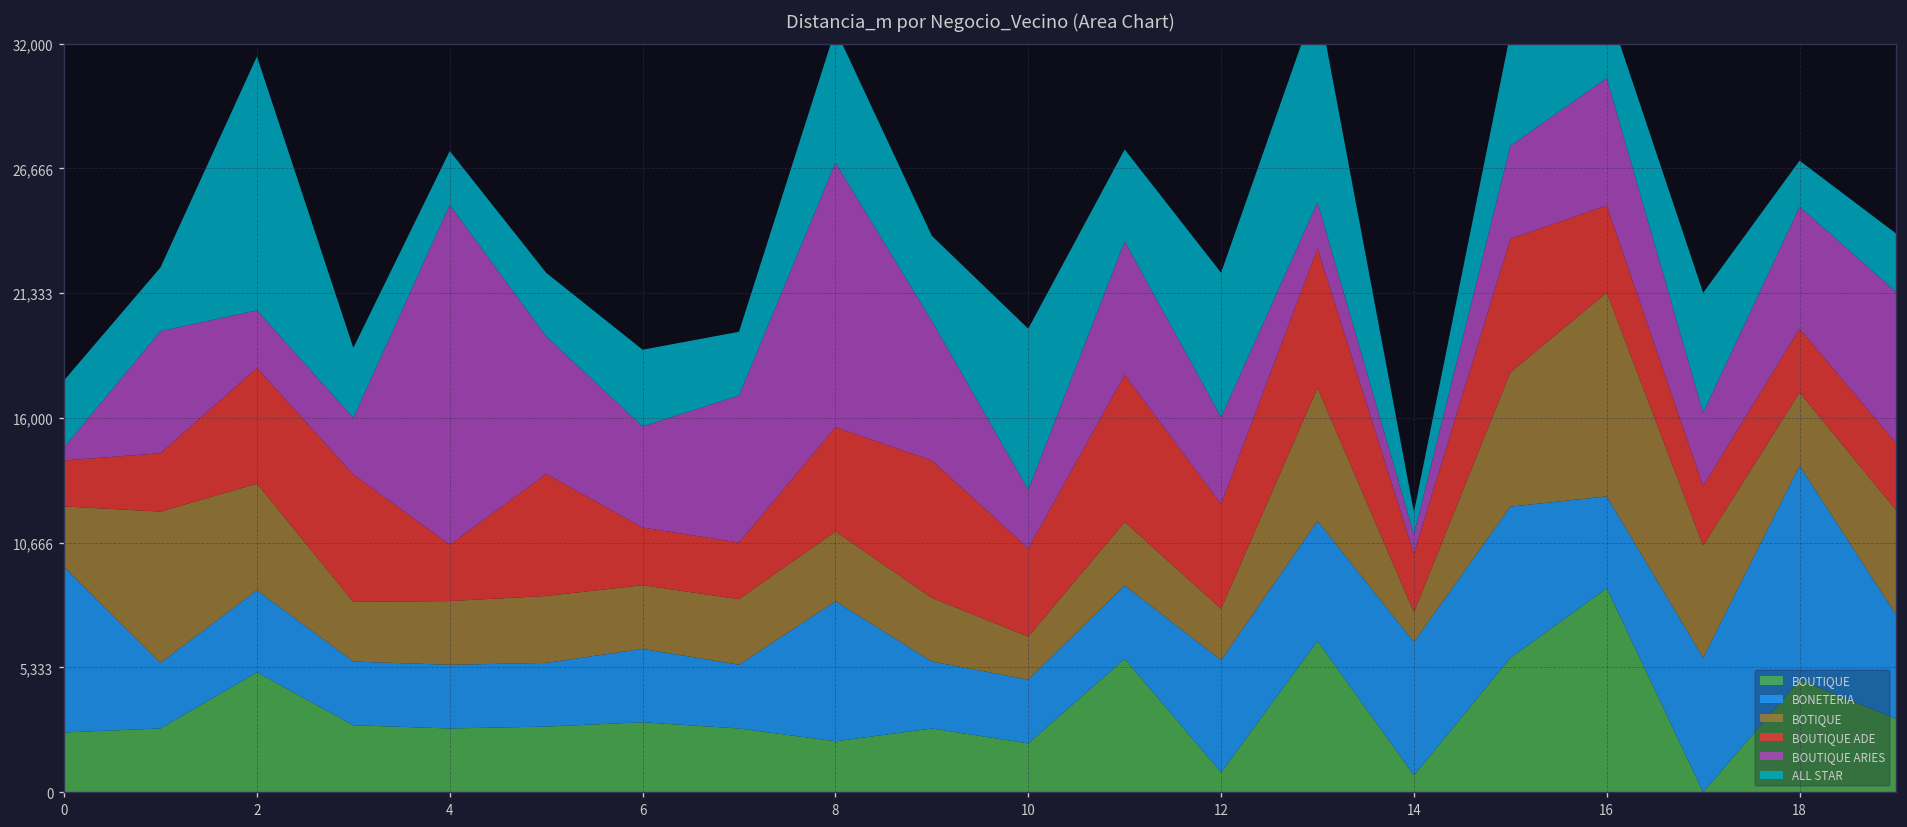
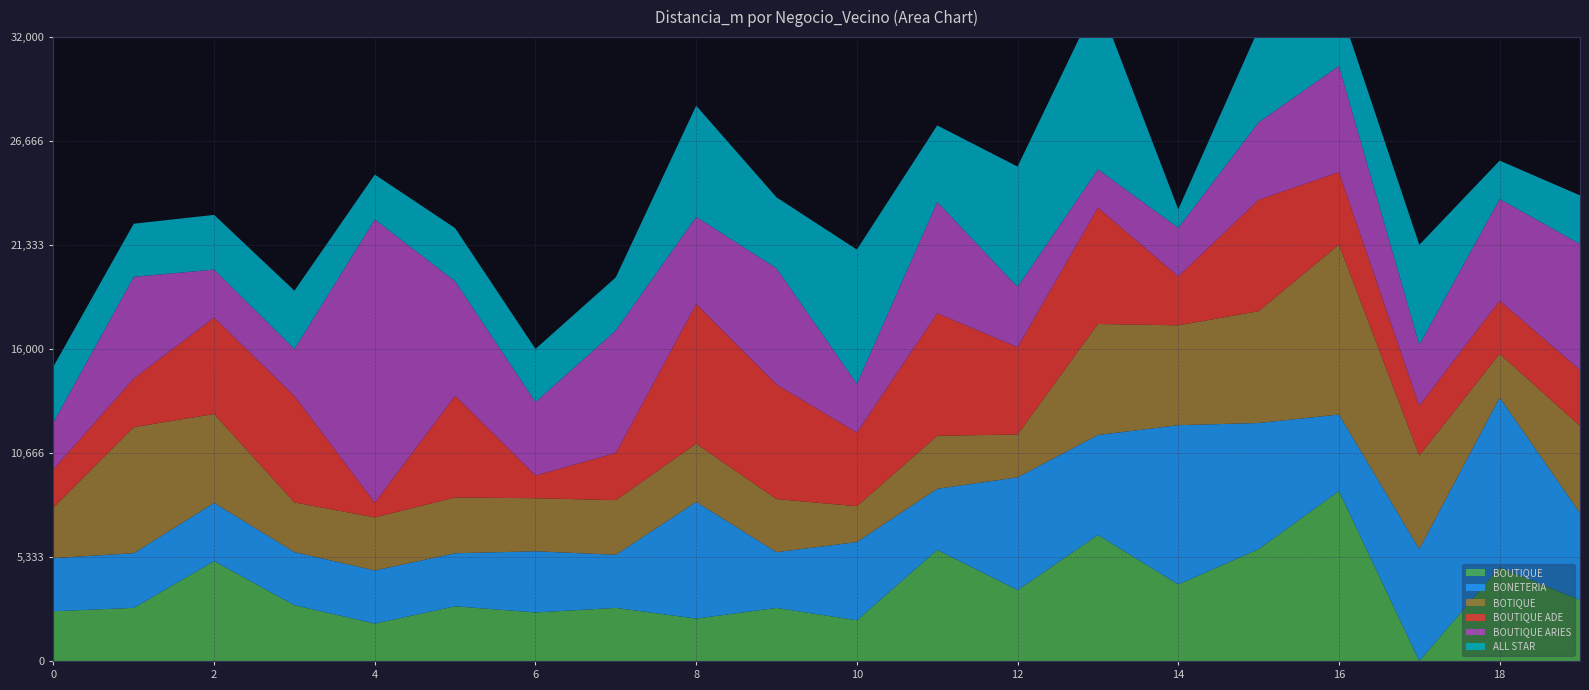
  {
    "BOUTIQUE": {
      "0": "2,600",
      "2": "5,100",
-     "4": "2,700",
-     "6": "3,000",
+     "4": "1,900",
+     "6": "2,500",
      "8": "2,200",
      "10": "2,100",
-     "12": "800",
-     "14": "700",
+     "12": "3,600",
+     "14": "3,900",
      "16": "8,700"
    },
    "BONETERIA": {
-     "0": "7,100",
-     "2": "3,500",
+     "0": "2,700",
+     "2": "3,000",
      "4": "2,700",
      "6": "3,100",
      "8": "6,000",
-     "10": "2,700",
-     "12": "4,800",
-     "14": "5,700",
+     "10": "4,000",
+     "12": "5,800",
+     "14": "8,200",
      "16": "3,900",
-     "18": "9,200"
+     "18": "8,700"
    },
    "BOTIQUE": {
      "0": "2,600",
      "2": "4,600",
      "4": "2,700",
      "6": "2,700",
      "8": "3,000",
      "10": "1,800",
      "12": "2,200",
-     "14": "1,300",
+     "14": "5,100",
      "16": "8,700",
-     "18": "3,100"
+     "18": "2,200"
    },
    "BOUTIQUE ADE": {
      "0": "2,000",
      "2": "4,900",
-     "4": "2,400",
-     "6": "2,500",
-     "8": "4,500",
+     "4": "800",
+     "6": "1,200",
+     "8": "7,200",
      "10": "3,800",
      "12": "4,500",
      "14": "2,500",
      "16": "3,700",
      "18": "2,700"
    },
    "BOUTIQUE ARIES": {
-     "0": "600",
+     "0": "2,400",
      "2": "2,500",
      "4": "14,500",
-     "6": "4,300",
-     "8": "11,300",
+     "6": "3,800",
+     "8": "4,500",
      "10": "2,500",
-     "12": "3,700",
-     "14": "800",
+     "12": "3,100",
+     "14": "2,500",
      "16": "5,400",
      "18": "5,200"
    },
    "ALL STAR": {
      "0": "2,900",
-     "2": "10,800",
+     "2": "2,800",
      "4": "2,300",
-     "6": "3,300",
+     "6": "2,700",
      "10": "6,900",
      "12": "6,200",
      "14": "900",
      "18": "2,000"
    }
  }
